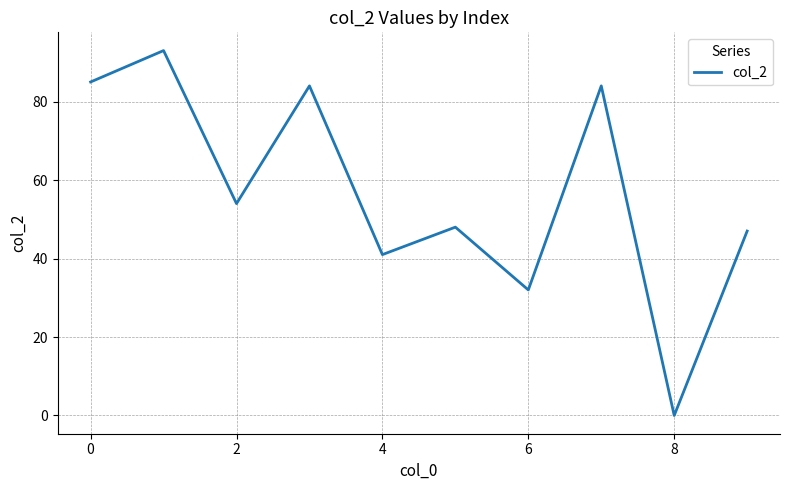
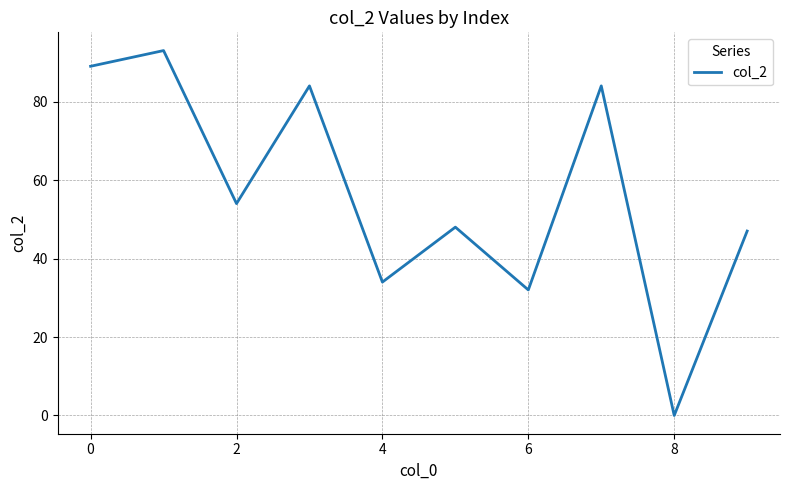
  {
-   "0": 85,
+   "0": 89,
    "2": 54,
-   "4": 41,
+   "4": 34,
    "6": 32,
    "8": 0
  }
